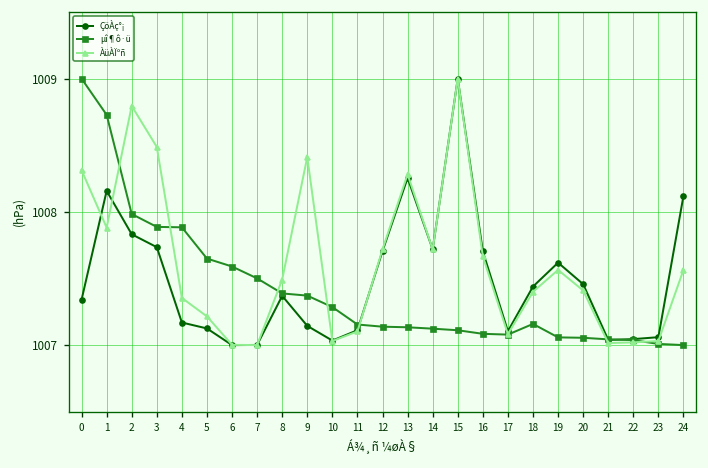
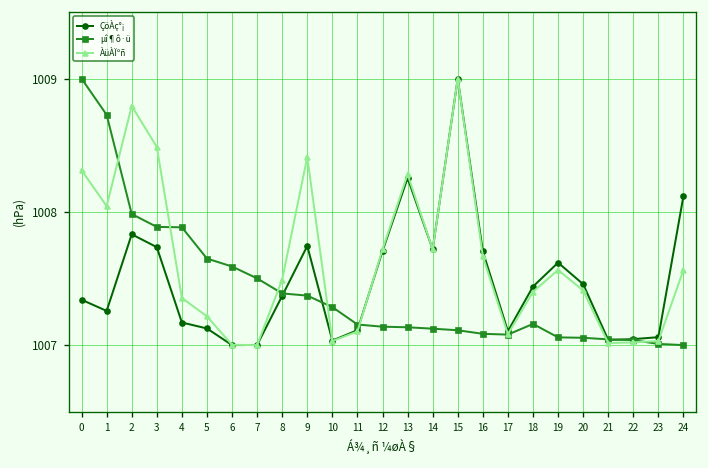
  {
    "ÇöÀç°¡": {
      "0": 1007.34,
-     "1": 1008.16,
+     "1": 1007.26,
      "2": 1007.83,
      "3": 1007.73,
      "4": 1007.17,
      "5": 1007.12,
-     "9": 1007.14,
+     "9": 1007.74,
      "13": 1008.25,
      "16": 1007.70,
      "18": 1007.44,
      "19": 1007.62,
      "20": 1007.46,
      "23": 1007.06,
      "24": 1008.12
    },
    "µî¶ô·ü": {
      "0": 1009.00,
      "1": 1008.73,
      "2": 1007.98,
      "3": 1007.89,
      "4": 1007.88,
      "5": 1007.65,
      "6": 1007.59,
      "7": 1007.50,
      "9": 1007.37,
      "10": 1007.29,
      "11": 1007.15,
      "12": 1007.14,
      "13": 1007.13,
      "14": 1007.12,
      "15": 1007.11,
      "16": 1007.08,
      "18": 1007.16,
      "19": 1007.06,
      "20": 1007.05,
      "24": 1007.00
    },
    "ÀüÀÏºñ": {
      "0": 1008.31,
-     "1": 1007.88,
+     "1": 1008.04,
      "2": 1008.79,
      "3": 1008.49,
      "4": 1007.35,
      "5": 1007.22,
      "8": 1007.49,
      "9": 1008.41,
      "13": 1008.28,
      "16": 1007.67,
      "18": 1007.40,
      "19": 1007.56,
      "20": 1007.41,
      "21": 1007.02,
      "24": 1007.56
    }
  }
